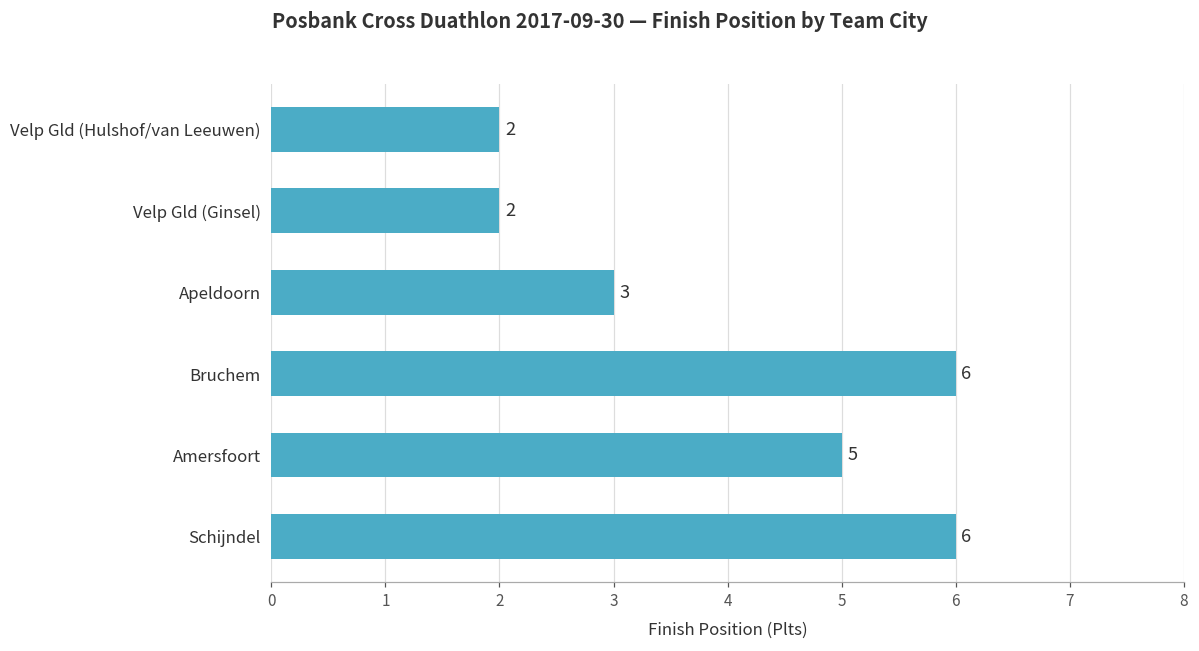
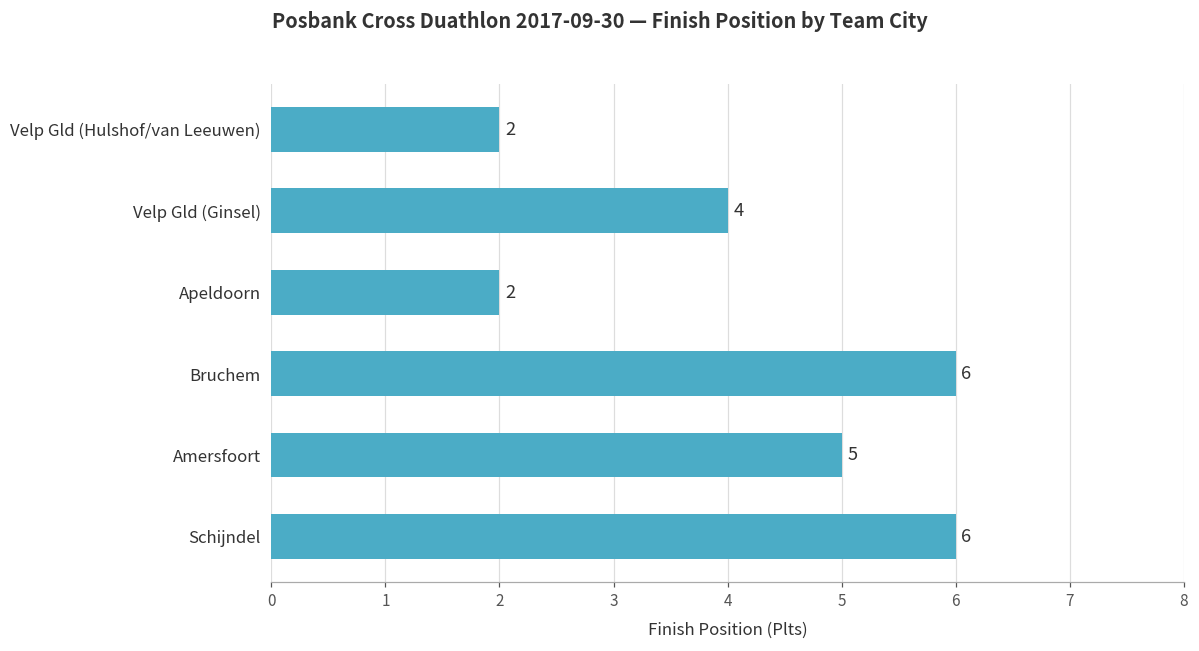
  {
    "Velp Gld (Hulshof/van Leeuwen)": 2,
-   "Velp Gld (Ginsel)": 2,
-   "Apeldoorn": 3,
+   "Velp Gld (Ginsel)": 4,
+   "Apeldoorn": 2,
    "Bruchem": 6,
    "Amersfoort": 5,
    "Schijndel": 6
  }
